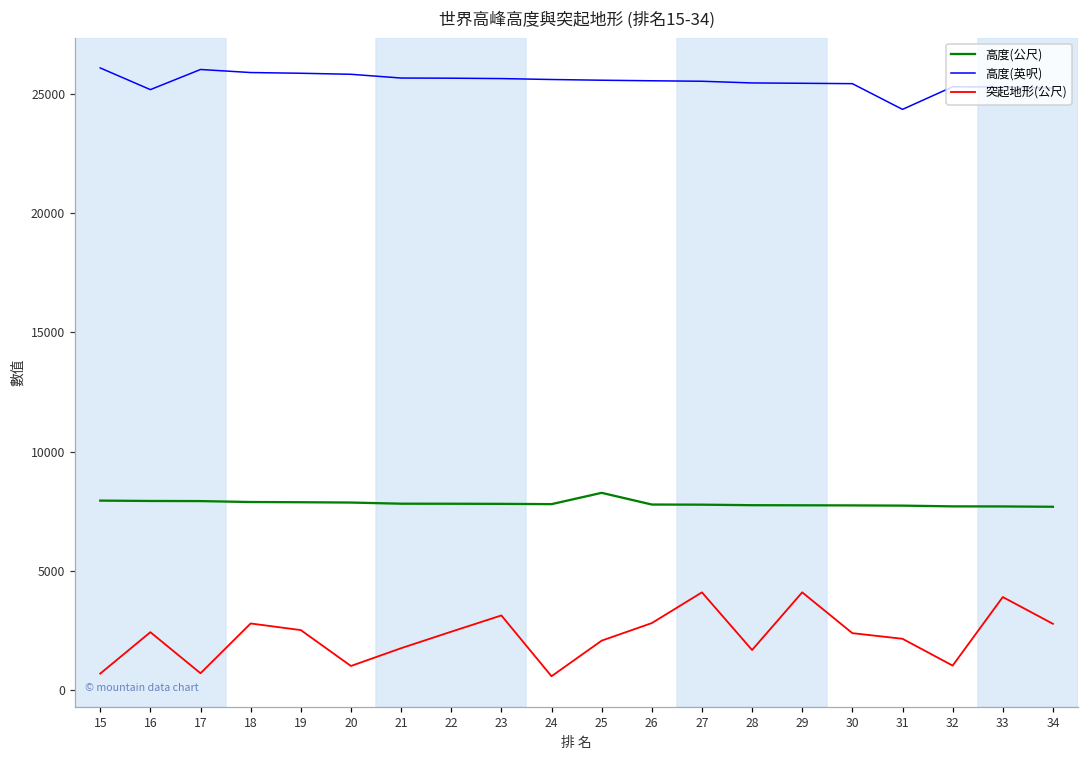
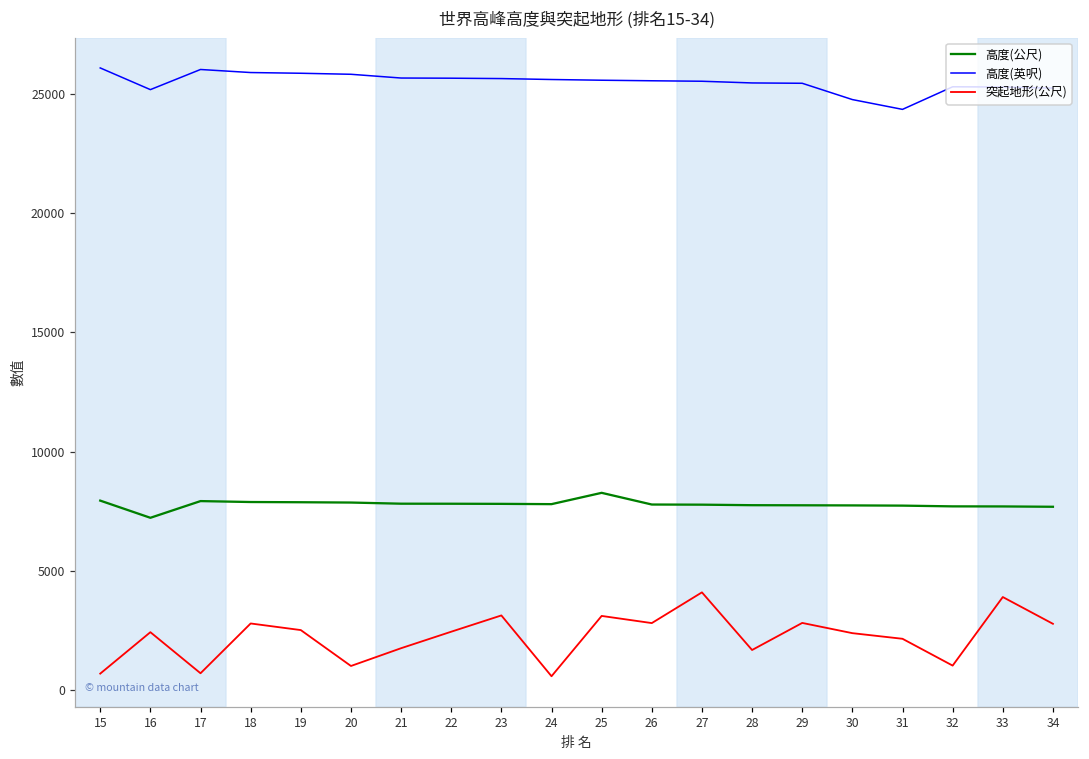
  {
    "高度(公尺)": {
      "15": 8000,
-     "16": 7900,
+     "16": 7200,
      "17": 7900,
      "18": 7900,
      "19": 7900,
      "20": 7900,
      "21": 7800,
      "22": 7800,
      "23": 7800,
      "24": 7800,
      "25": 8300,
      "26": 7800,
      "27": 7800,
      "28": 7800,
      "29": 7800,
      "30": 7800,
      "31": 7700,
      "32": 7700,
      "33": 7700,
      "34": 7700
    },
    "高度(英呎)": {
      "15": 26100,
      "16": 25200,
      "17": 26000,
      "18": 25900,
      "19": 25900,
      "20": 25800,
      "21": 25700,
      "22": 25700,
      "23": 25600,
      "24": 25600,
      "25": 25600,
      "26": 25600,
      "27": 25500,
      "28": 25500,
      "29": 25400,
-     "30": 25400,
+     "30": 24800,
      "31": 24400
    },
    "突起地形(公尺)": {
      "15": 700,
      "16": 2400,
      "17": 700,
      "18": 2800,
      "19": 2500,
      "20": 1000,
      "21": 1800,
      "22": 2500,
      "23": 3100,
      "24": 600,
-     "25": 2100,
+     "25": 3100,
      "26": 2800,
      "27": 4100,
      "28": 1700,
-     "29": 4100,
+     "29": 2800,
      "30": 2400,
      "31": 2200,
      "32": 1000,
      "33": 3900,
      "34": 2800
    }
  }
